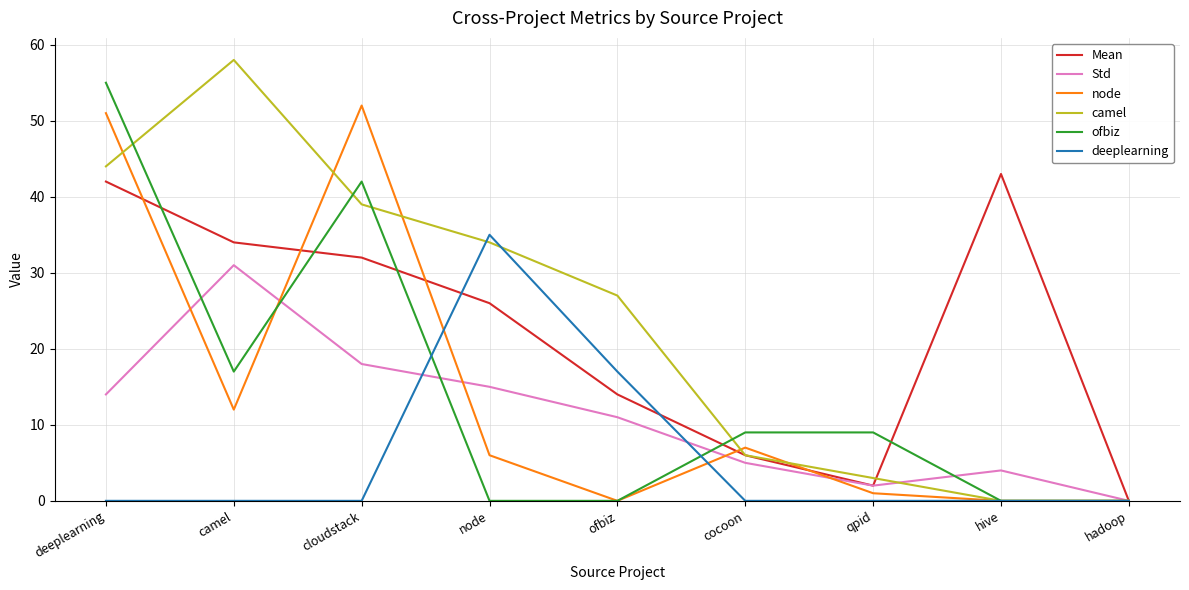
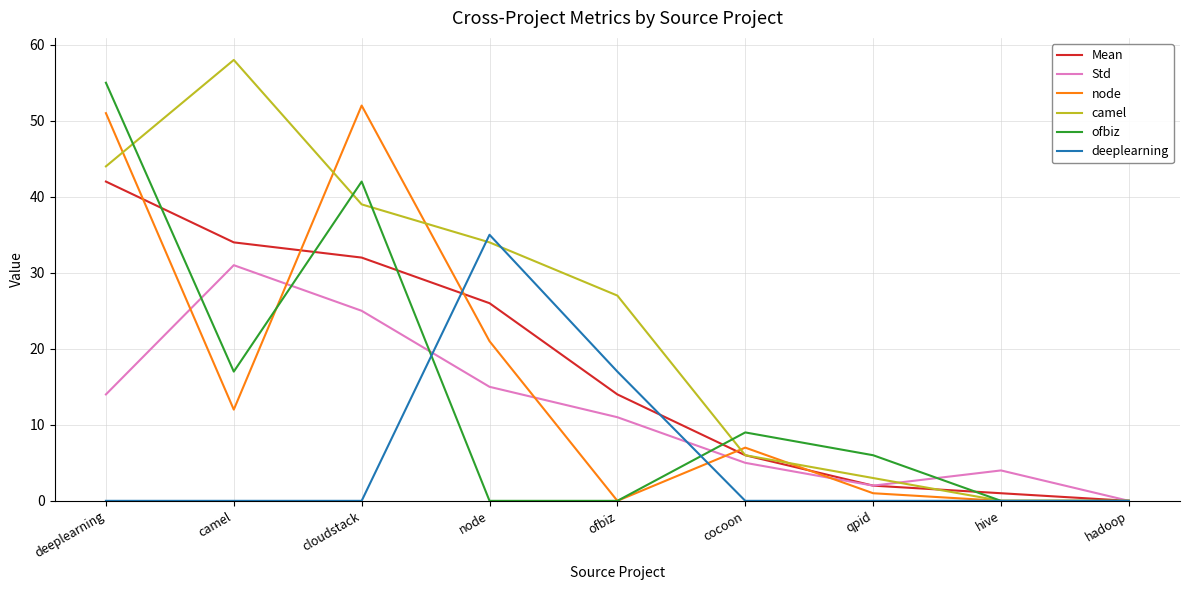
  {
    "Mean": {
      "deeplearning": 42,
      "camel": 34,
      "cloudstack": 32,
      "node": 26,
      "ofbiz": 14,
-     "hive": 43
+     "hive": 1
    },
    "Std": {
      "deeplearning": 14,
      "camel": 31,
-     "cloudstack": 18,
+     "cloudstack": 25,
      "node": 15,
      "ofbiz": 11,
      "cocoon": 5,
      "hive": 4
    },
    "node": {
      "deeplearning": 51,
      "camel": 12,
      "cloudstack": 52,
-     "node": 6,
+     "node": 21,
      "cocoon": 7,
      "qpid": 1
    },
    "camel": {
      "deeplearning": 44,
      "camel": 58,
      "cloudstack": 39,
      "node": 34,
      "ofbiz": 27,
      "qpid": 3
    },
    "ofbiz": {
      "deeplearning": 55,
      "camel": 17,
      "cloudstack": 42,
      "node": 0,
      "cocoon": 9,
-     "qpid": 9
+     "qpid": 6
    },
    "deeplearning": {
      "deeplearning": 0,
      "camel": 0,
      "cloudstack": 0,
      "node": 35,
      "ofbiz": 17,
      "cocoon": 0,
      "qpid": 0
    }
  }
